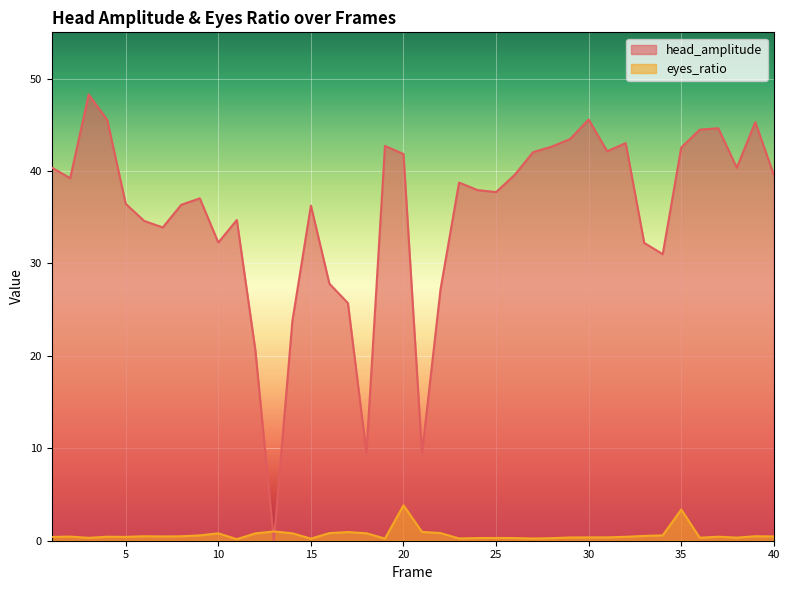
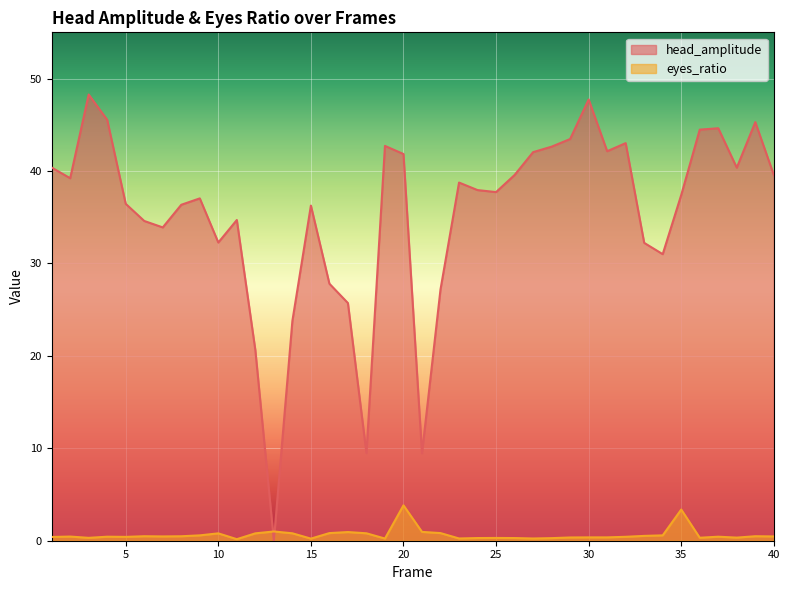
  {
    "head_amplitude": {
      "5": 36,
      "10": 32,
      "15": 36,
      "20": 42,
      "25": 38,
-     "30": 46,
-     "35": 43,
+     "30": 48,
+     "35": 37,
      "40": 40
    },
    "eyes_ratio": {
      "5": 0,
      "10": 1,
      "15": 0,
      "20": 4,
      "25": 0,
      "30": 0,
      "35": 3,
      "40": 0
    }
  }
